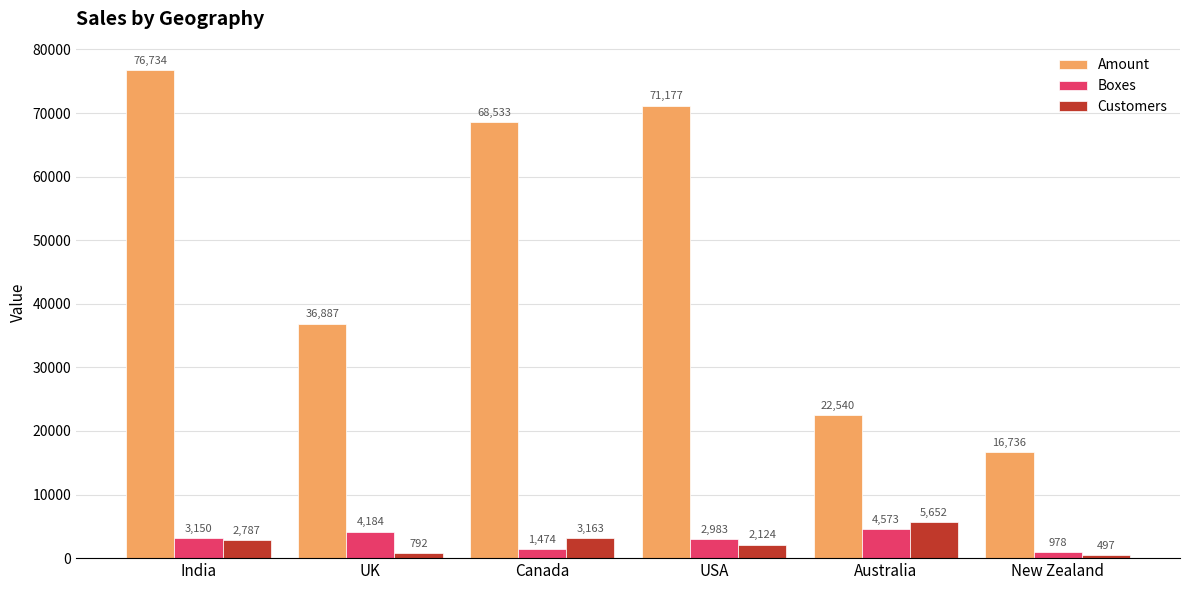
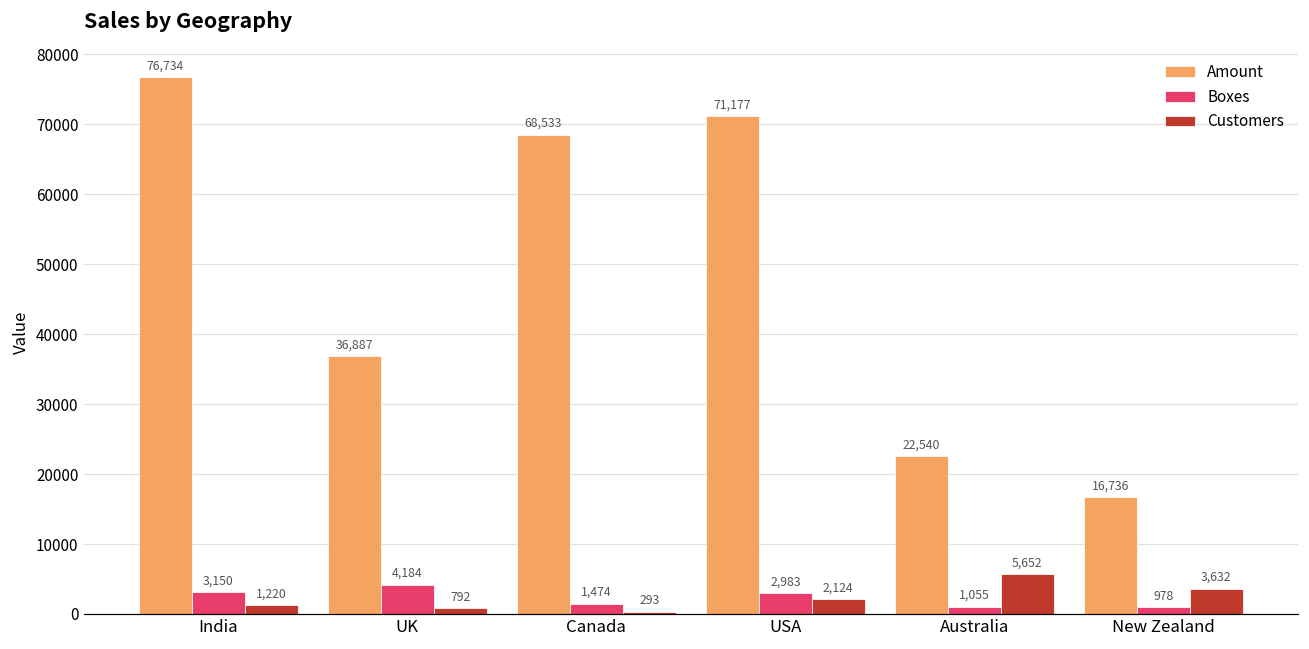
  {
    "Amount": {
      "India": "76,734",
      "UK": "36,887",
      "Canada": "68,533",
      "USA": "71,177",
      "Australia": "22,540",
      "New Zealand": "16,736"
    },
    "Boxes": {
      "India": "3,150",
      "UK": "4,184",
      "Canada": "1,474",
      "USA": "2,983",
-     "Australia": "4,573",
+     "Australia": "1,055",
      "New Zealand": "978"
    },
    "Customers": {
-     "India": "2,787",
+     "India": "1,220",
      "UK": "792",
-     "Canada": "3,163",
+     "Canada": "293",
      "USA": "2,124",
      "Australia": "5,652",
-     "New Zealand": "497"
+     "New Zealand": "3,632"
    }
  }
